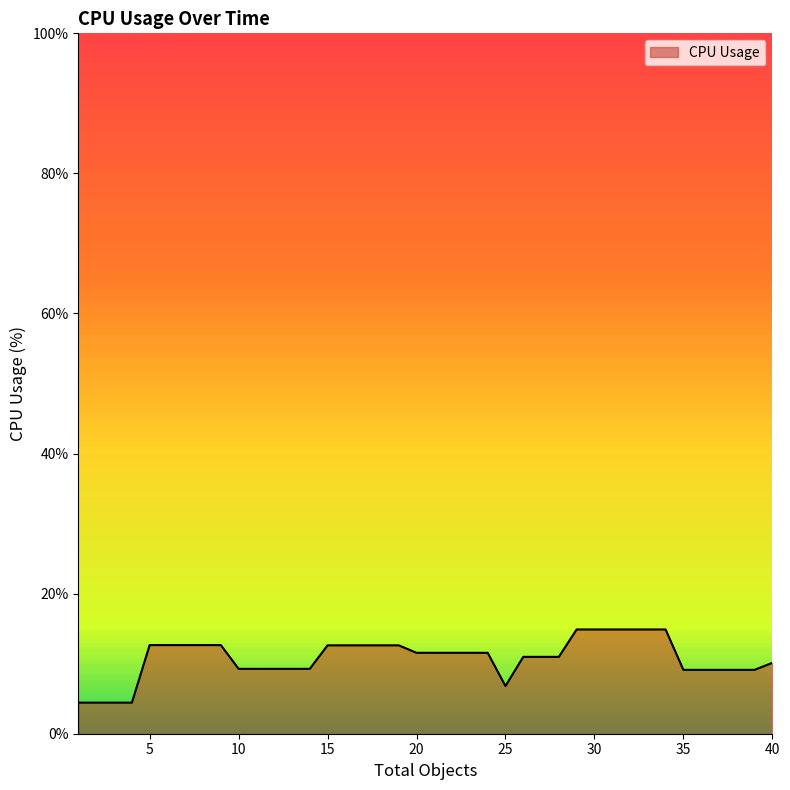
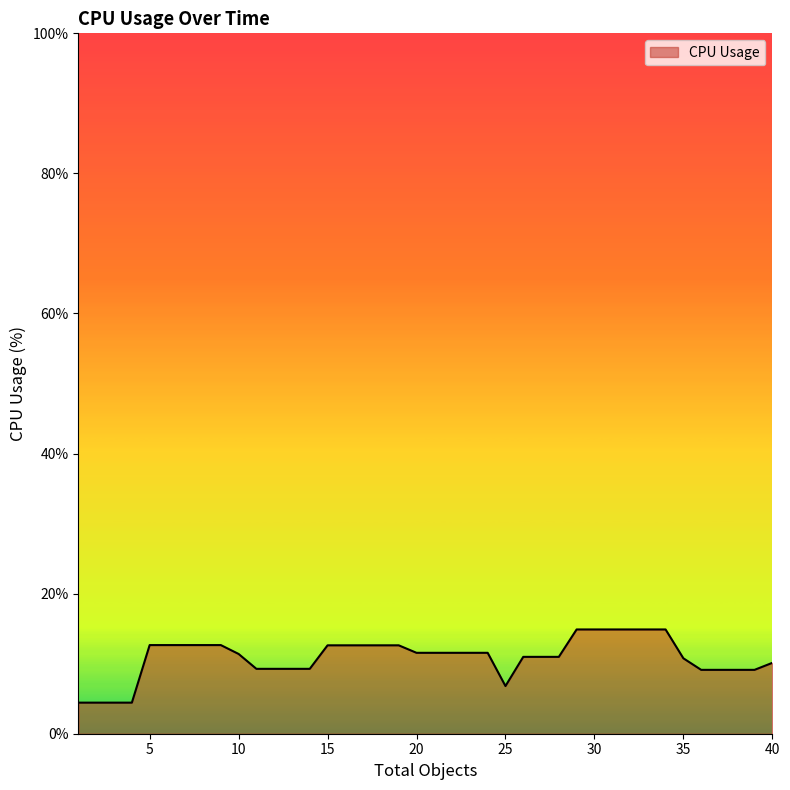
  {
    "5": "13%",
-   "10": "9%",
+   "10": "11%",
    "15": "13%",
    "20": "12%",
    "25": "7%",
    "30": "15%",
-   "35": "9%",
+   "35": "11%",
    "40": "10%"
  }
